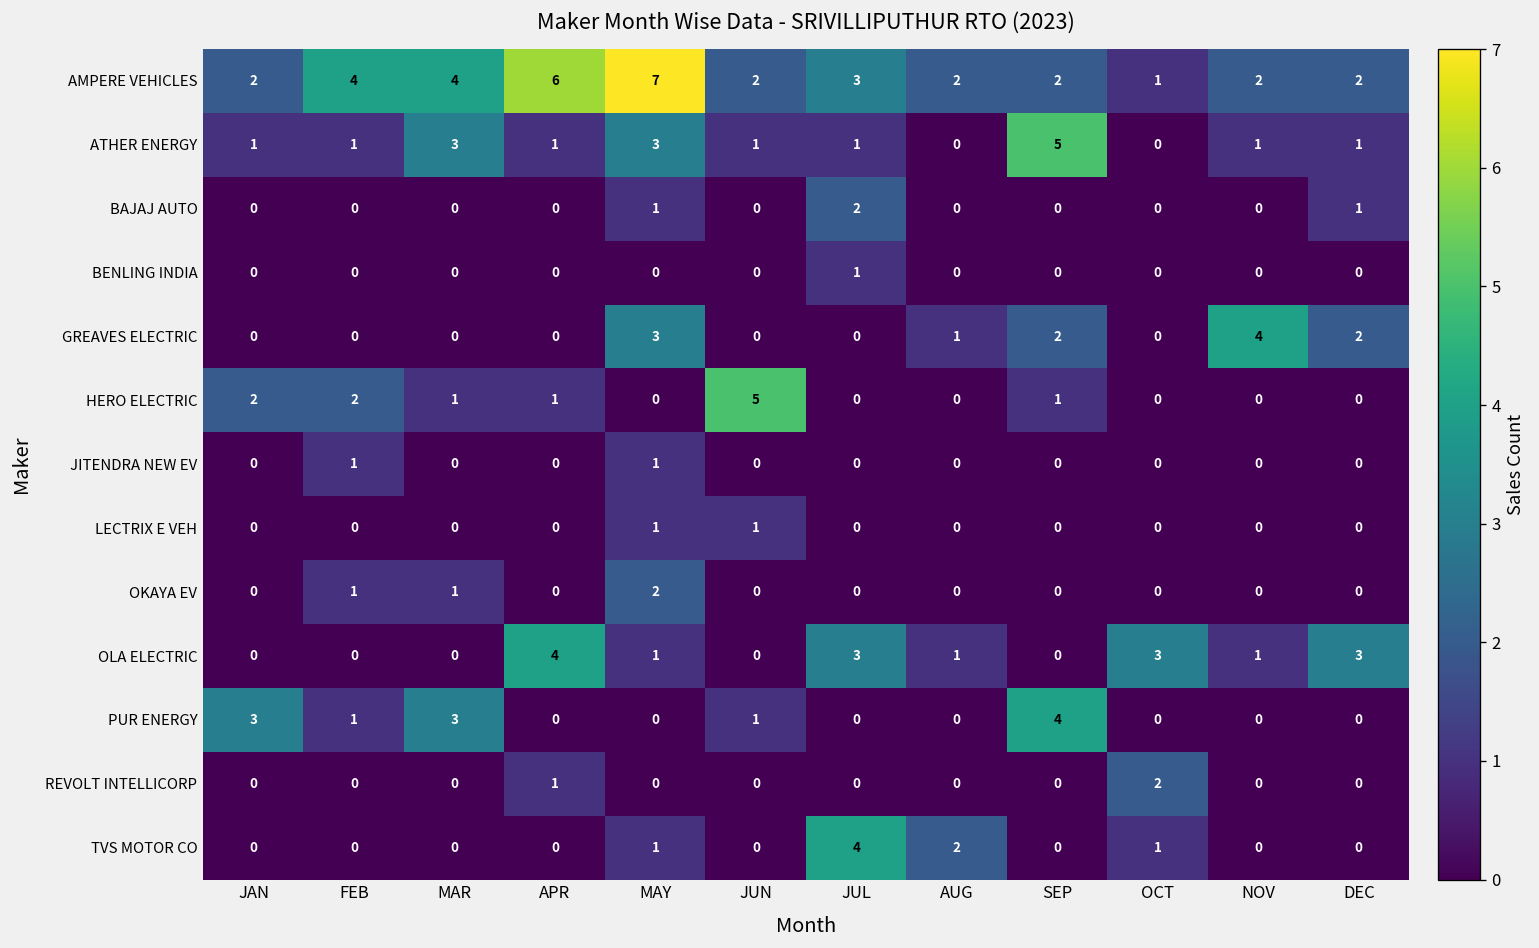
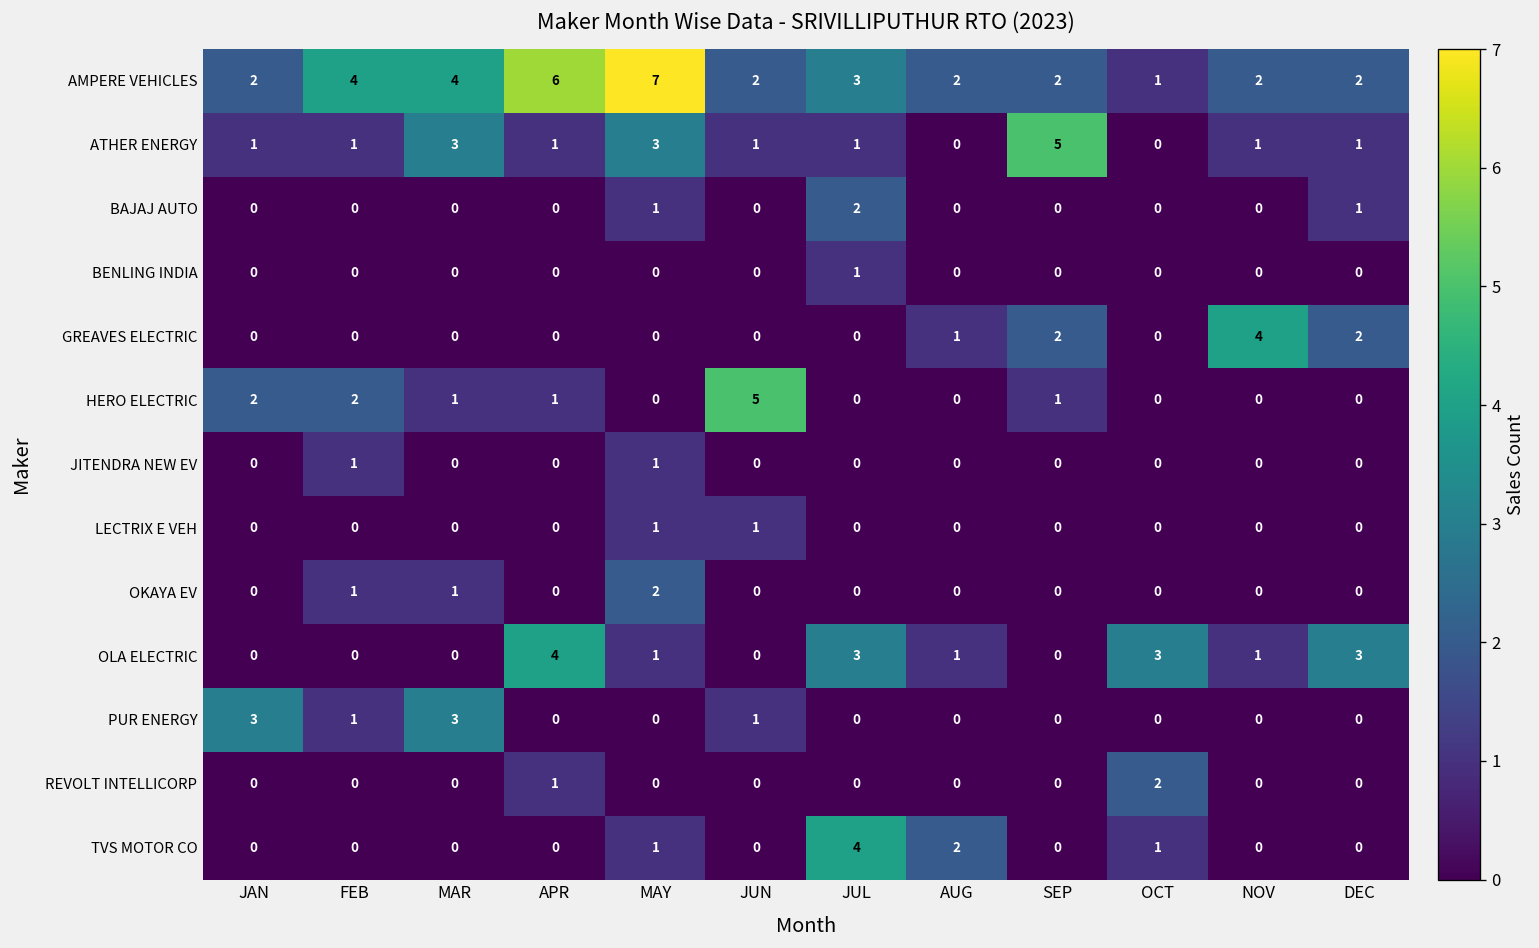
  {
    "AMPERE VEHICLES": {
      "JAN": 2,
      "FEB": 4,
      "MAR": 4,
      "APR": 6,
      "MAY": 7,
      "JUN": 2,
      "JUL": 3,
      "AUG": 2,
      "SEP": 2,
      "OCT": 1,
      "NOV": 2,
      "DEC": 2
    },
    "ATHER ENERGY": {
      "JAN": 1,
      "FEB": 1,
      "MAR": 3,
      "APR": 1,
      "MAY": 3,
      "JUN": 1,
      "JUL": 1,
      "AUG": 0,
      "SEP": 5,
      "OCT": 0,
      "NOV": 1,
      "DEC": 1
    },
    "BAJAJ AUTO": {
      "JAN": 0,
      "FEB": 0,
      "MAR": 0,
      "APR": 0,
      "MAY": 1,
      "JUN": 0,
      "JUL": 2,
      "AUG": 0,
      "SEP": 0,
      "OCT": 0,
      "NOV": 0,
      "DEC": 1
    },
    "BENLING INDIA": {
      "JAN": 0,
      "FEB": 0,
      "MAR": 0,
      "APR": 0,
      "MAY": 0,
      "JUN": 0,
      "JUL": 1,
      "AUG": 0,
      "SEP": 0,
      "OCT": 0,
      "NOV": 0,
      "DEC": 0
    },
    "GREAVES ELECTRIC": {
      "JAN": 0,
      "FEB": 0,
      "MAR": 0,
      "APR": 0,
-     "MAY": 3,
+     "MAY": 0,
      "JUN": 0,
      "JUL": 0,
      "AUG": 1,
      "SEP": 2,
      "OCT": 0,
      "NOV": 4,
      "DEC": 2
    },
    "HERO ELECTRIC": {
      "JAN": 2,
      "FEB": 2,
      "MAR": 1,
      "APR": 1,
      "MAY": 0,
      "JUN": 5,
      "JUL": 0,
      "AUG": 0,
      "SEP": 1,
      "OCT": 0,
      "NOV": 0,
      "DEC": 0
    },
    "JITENDRA NEW EV": {
      "JAN": 0,
      "FEB": 1,
      "MAR": 0,
      "APR": 0,
      "MAY": 1,
      "JUN": 0,
      "JUL": 0,
      "AUG": 0,
      "SEP": 0,
      "OCT": 0,
      "NOV": 0,
      "DEC": 0
    },
    "LECTRIX E VEH": {
      "JAN": 0,
      "FEB": 0,
      "MAR": 0,
      "APR": 0,
      "MAY": 1,
      "JUN": 1,
      "JUL": 0,
      "AUG": 0,
      "SEP": 0,
      "OCT": 0,
      "NOV": 0,
      "DEC": 0
    },
    "OKAYA EV": {
      "JAN": 0,
      "FEB": 1,
      "MAR": 1,
      "APR": 0,
      "MAY": 2,
      "JUN": 0,
      "JUL": 0,
      "AUG": 0,
      "SEP": 0,
      "OCT": 0,
      "NOV": 0,
      "DEC": 0
    },
    "OLA ELECTRIC": {
      "JAN": 0,
      "FEB": 0,
      "MAR": 0,
      "APR": 4,
      "MAY": 1,
      "JUN": 0,
      "JUL": 3,
      "AUG": 1,
      "SEP": 0,
      "OCT": 3,
      "NOV": 1,
      "DEC": 3
    },
    "PUR ENERGY": {
      "JAN": 3,
      "FEB": 1,
      "MAR": 3,
      "APR": 0,
      "MAY": 0,
      "JUN": 1,
      "JUL": 0,
      "AUG": 0,
-     "SEP": 4,
+     "SEP": 0,
      "OCT": 0,
      "NOV": 0,
      "DEC": 0
    },
    "REVOLT INTELLICORP": {
      "JAN": 0,
      "FEB": 0,
      "MAR": 0,
      "APR": 1,
      "MAY": 0,
      "JUN": 0,
      "JUL": 0,
      "AUG": 0,
      "SEP": 0,
      "OCT": 2,
      "NOV": 0,
      "DEC": 0
    },
    "TVS MOTOR CO": {
      "JAN": 0,
      "FEB": 0,
      "MAR": 0,
      "APR": 0,
      "MAY": 1,
      "JUN": 0,
      "JUL": 4,
      "AUG": 2,
      "SEP": 0,
      "OCT": 1,
      "NOV": 0,
      "DEC": 0
    }
  }
